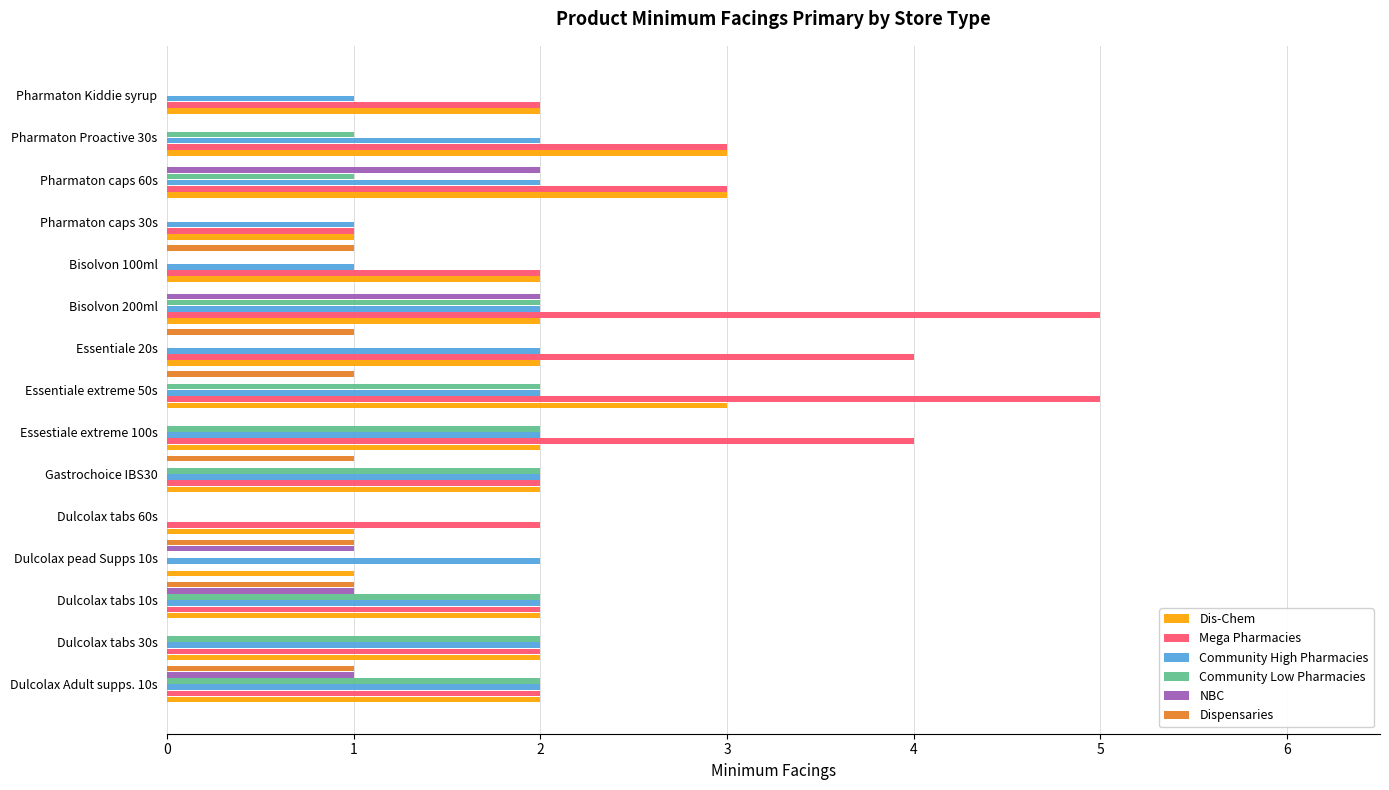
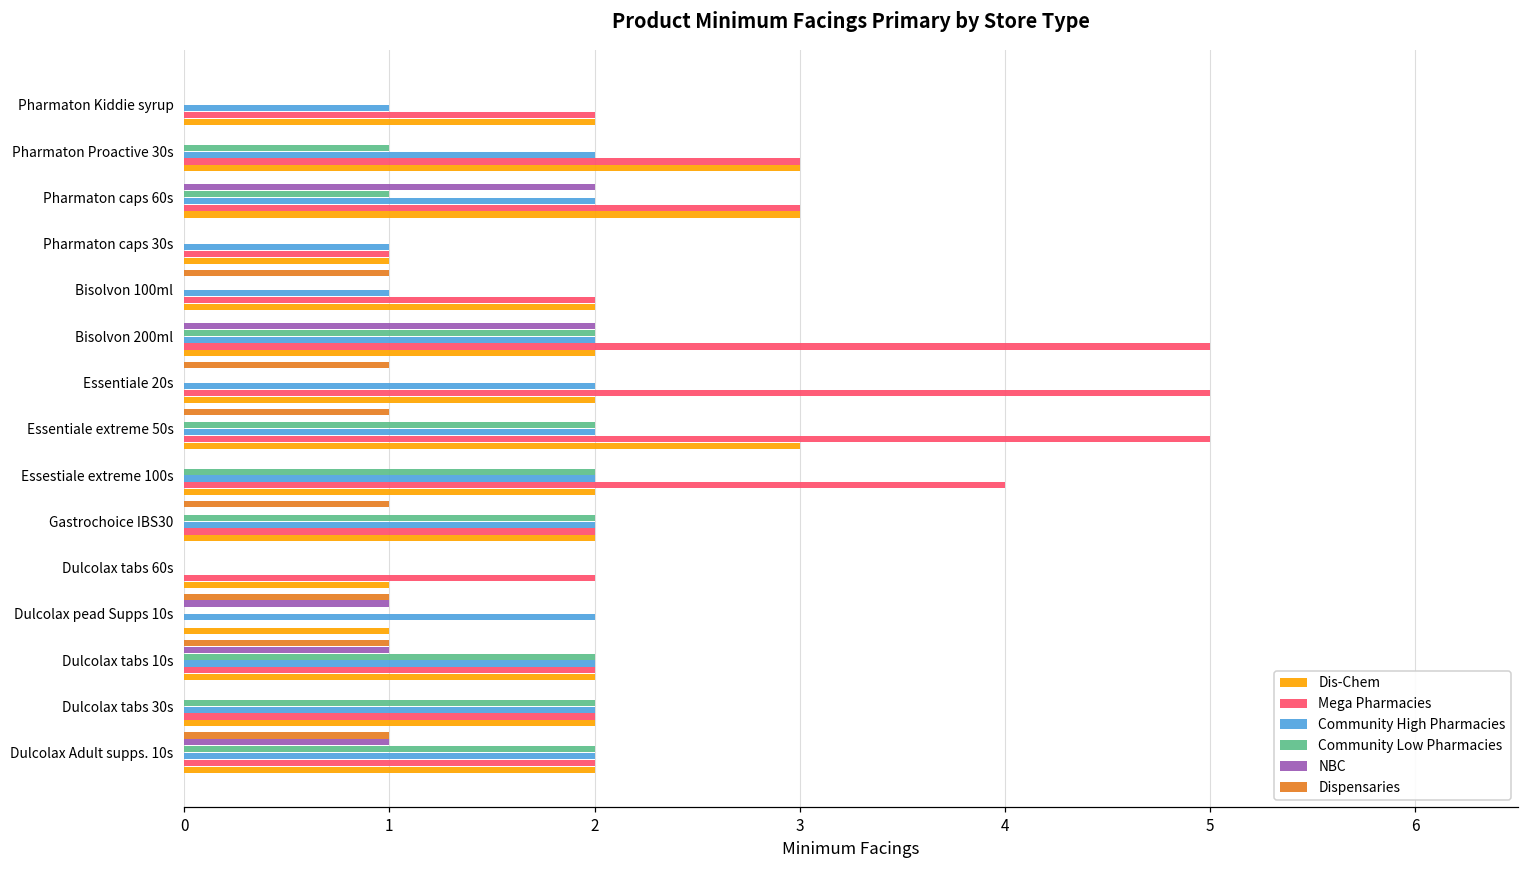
  {
    "Mega Pharmacies": {
      "Pharmaton Kiddie syrup": 2,
      "Pharmaton Proactive 30s": 3,
      "Pharmaton caps 60s": 3,
      "Pharmaton caps 30s": 1,
      "Bisolvon 100ml": 2,
      "Bisolvon 200ml": 5,
-     "Essentiale 20s": 4,
+     "Essentiale 20s": 5,
      "Essentiale extreme 50s": 5,
      "Essestiale extreme 100s": 4,
      "Gastrochoice IBS30": 2,
      "Dulcolax tabs 60s": 2,
      "Dulcolax pead Supps 10s": 0,
      "Dulcolax tabs 10s": 2,
      "Dulcolax tabs 30s": 2,
      "Dulcolax Adult supps. 10s": 2
    },
    "Community High Pharmacies": {
      "Pharmaton Kiddie syrup": 1,
      "Pharmaton Proactive 30s": 2,
      "Pharmaton caps 60s": 2,
      "Pharmaton caps 30s": 1,
      "Bisolvon 100ml": 1,
      "Bisolvon 200ml": 2,
      "Essentiale 20s": 2,
      "Essentiale extreme 50s": 2,
      "Essestiale extreme 100s": 2,
      "Gastrochoice IBS30": 2,
      "Dulcolax tabs 60s": 0,
      "Dulcolax pead Supps 10s": 2,
      "Dulcolax tabs 10s": 2,
      "Dulcolax tabs 30s": 2,
      "Dulcolax Adult supps. 10s": 2
    },
    "Community Low Pharmacies": {
      "Pharmaton Kiddie syrup": 0,
      "Pharmaton Proactive 30s": 1,
      "Pharmaton caps 60s": 1,
      "Pharmaton caps 30s": 0,
      "Bisolvon 100ml": 0,
      "Bisolvon 200ml": 2,
      "Essentiale 20s": 0,
      "Essentiale extreme 50s": 2,
      "Essestiale extreme 100s": 2,
      "Gastrochoice IBS30": 2,
      "Dulcolax tabs 60s": 0,
      "Dulcolax pead Supps 10s": 0,
      "Dulcolax tabs 10s": 2,
      "Dulcolax tabs 30s": 2,
      "Dulcolax Adult supps. 10s": 2
    },
    "NBC": {
      "Pharmaton Kiddie syrup": 0,
      "Pharmaton Proactive 30s": 0,
      "Pharmaton caps 60s": 2,
      "Pharmaton caps 30s": 0,
      "Bisolvon 100ml": 0,
      "Bisolvon 200ml": 2,
      "Essentiale 20s": 0,
      "Essentiale extreme 50s": 0,
      "Essestiale extreme 100s": 0,
      "Gastrochoice IBS30": 0,
      "Dulcolax tabs 60s": 0,
      "Dulcolax pead Supps 10s": 1,
      "Dulcolax tabs 10s": 1,
      "Dulcolax tabs 30s": 0,
      "Dulcolax Adult supps. 10s": 1
    }
  }
